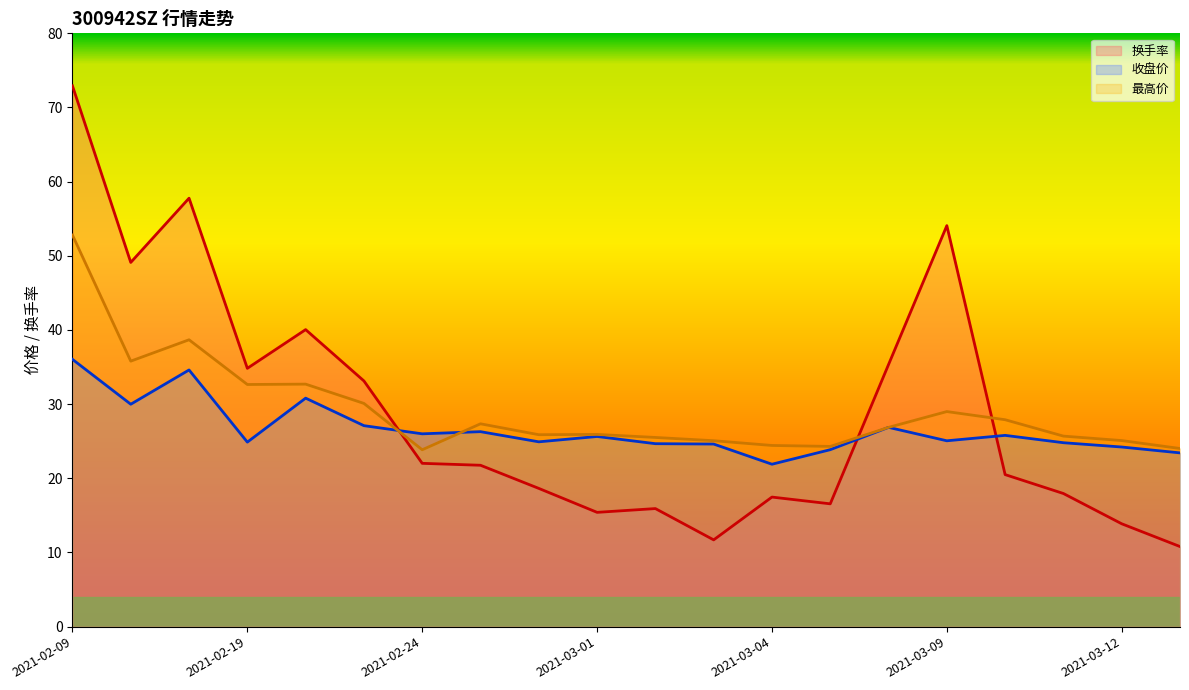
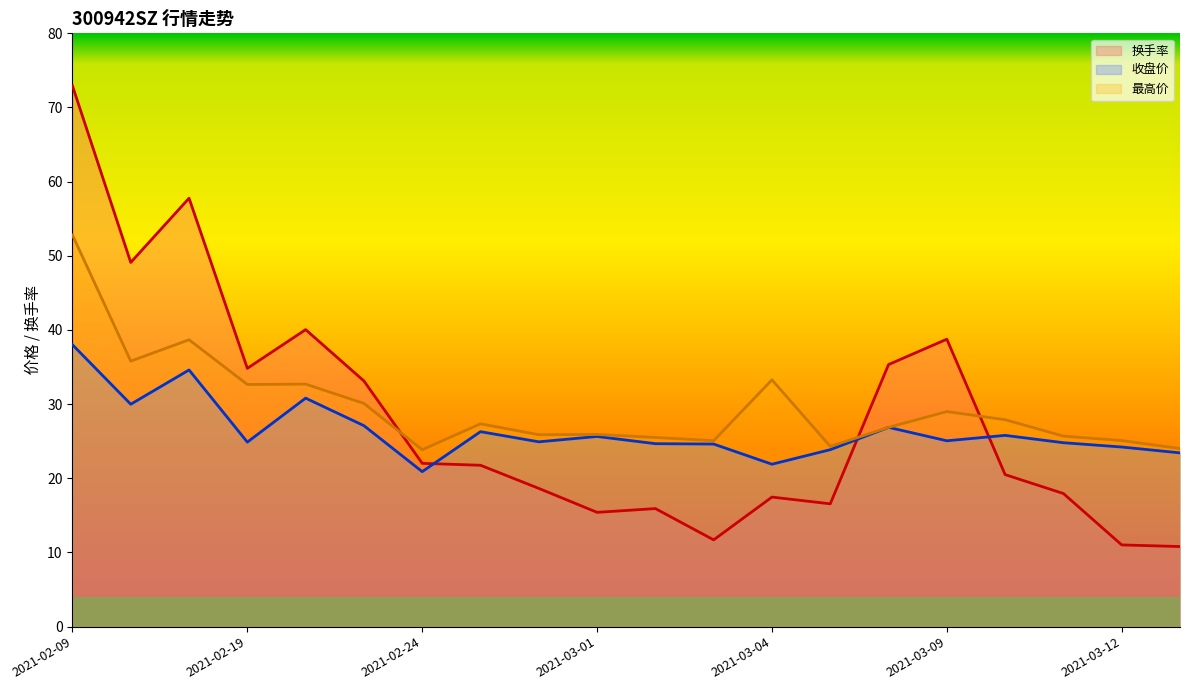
  {
    "换手率": {
      "2021-02-09": 73,
      "2021-02-19": 35,
      "2021-02-24": 22,
      "2021-03-01": 15,
      "2021-03-04": 17,
-     "2021-03-09": 54,
-     "2021-03-12": 14
+     "2021-03-09": 39,
+     "2021-03-12": 11
    },
    "收盘价": {
-     "2021-02-09": 36,
+     "2021-02-09": 38,
      "2021-02-19": 25,
-     "2021-02-24": 26,
+     "2021-02-24": 21,
      "2021-03-04": 22,
      "2021-03-09": 25,
      "2021-03-12": 24
    },
    "最高价": {
      "2021-02-09": 53,
      "2021-02-19": 33,
      "2021-02-24": 24,
-     "2021-03-04": 24,
+     "2021-03-04": 33,
      "2021-03-09": 29,
      "2021-03-12": 25
    }
  }
